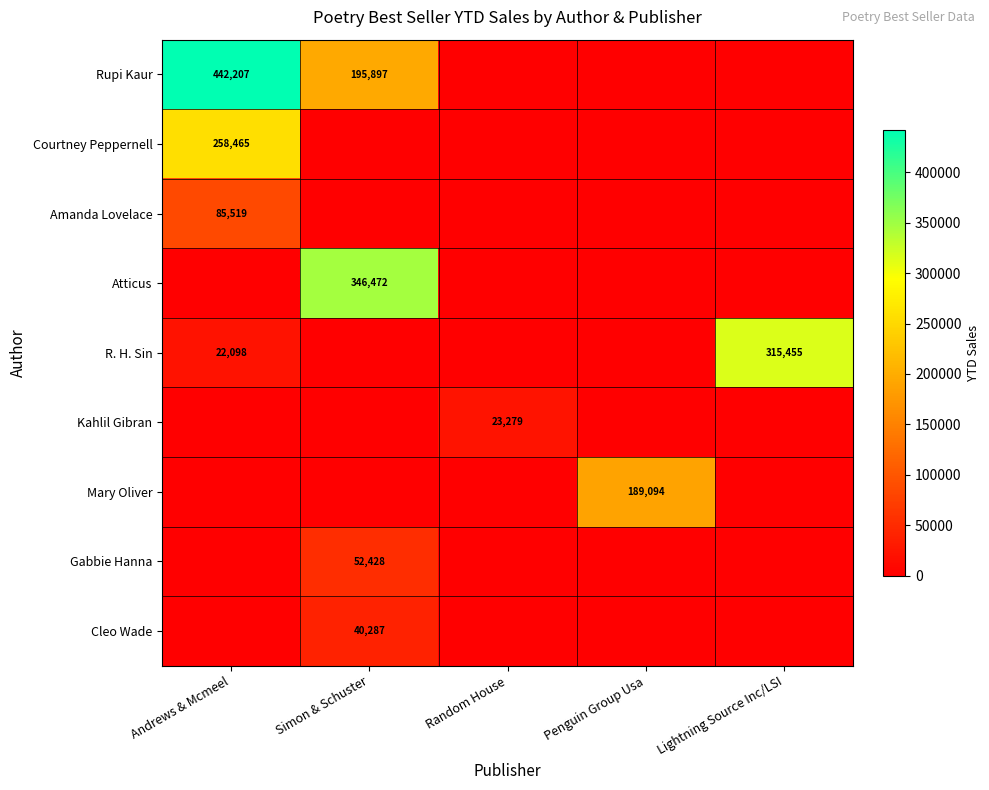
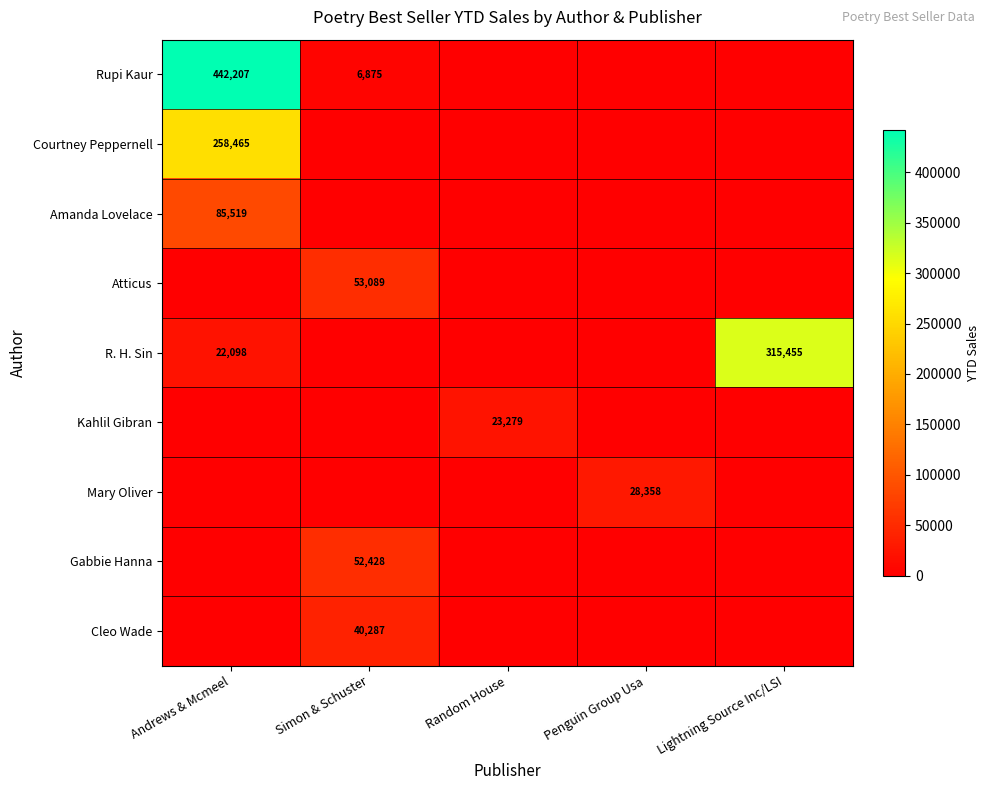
  {
    "Rupi Kaur": {
      "Andrews & Mcmeel": "442,207",
-     "Simon & Schuster": "195,897"
+     "Simon & Schuster": "6,875"
    },
    "Courtney Peppernell": {
      "Andrews & Mcmeel": "258,465"
    },
    "Amanda Lovelace": {
      "Andrews & Mcmeel": "85,519"
    },
    "Atticus": {
-     "Simon & Schuster": "346,472"
+     "Simon & Schuster": "53,089"
    },
    "R. H. Sin": {
      "Andrews & Mcmeel": "22,098",
      "Lightning Source Inc/LSI": "315,455"
    },
    "Kahlil Gibran": {
      "Random House": "23,279"
    },
    "Mary Oliver": {
-     "Penguin Group Usa": "189,094"
+     "Penguin Group Usa": "28,358"
    },
    "Gabbie Hanna": {
      "Simon & Schuster": "52,428"
    },
    "Cleo Wade": {
      "Simon & Schuster": "40,287"
    }
  }
